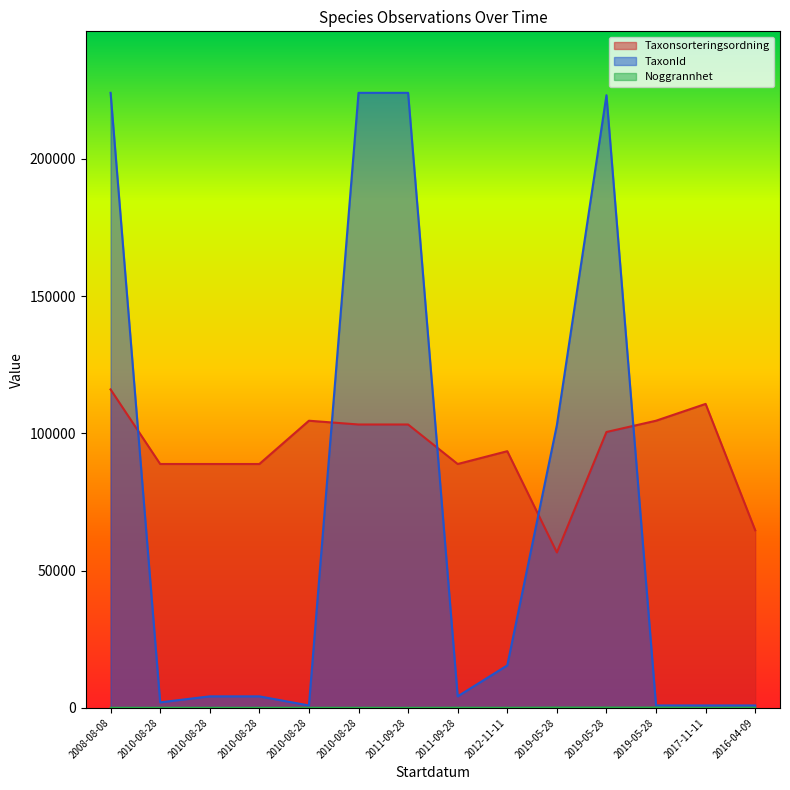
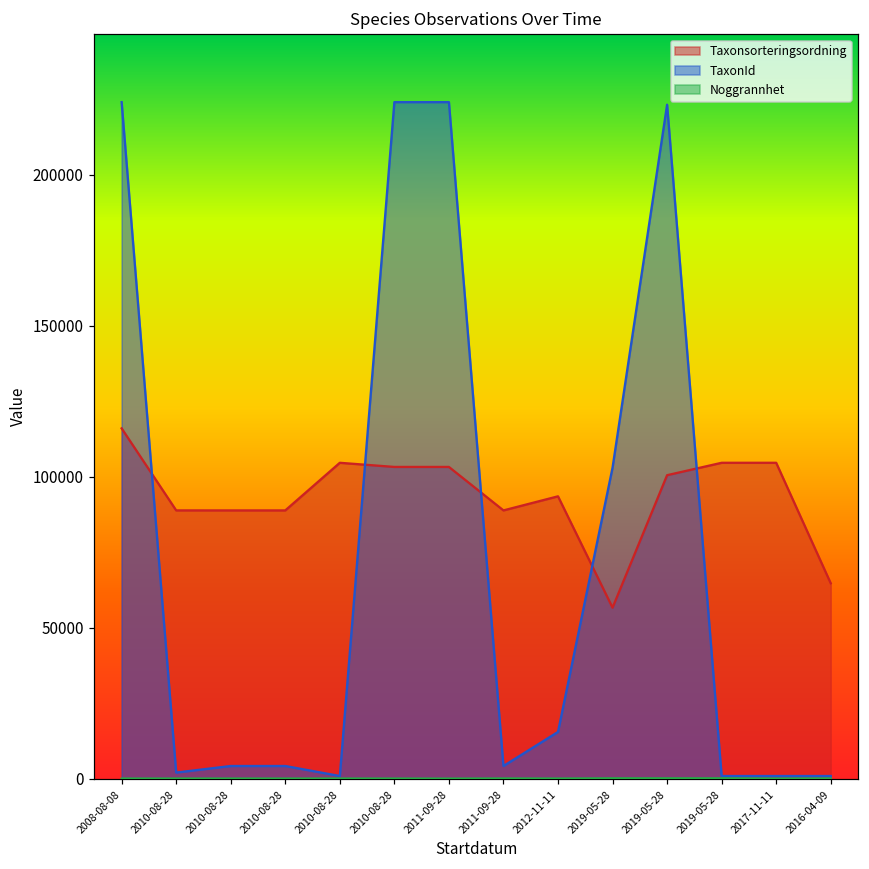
  {
    "Taxonsorteringsordning": {
      "2008-08-08": 116000,
      "2012-11-11": 94000,
-     "2017-11-11": 111000,
+     "2017-11-11": 105000,
      "2016-04-09": 65000
    },
    "TaxonId": {
      "2008-08-08": 224000,
      "2012-11-11": 15000
    },
    "Noggrannhet": {
      "2008-08-08": 0,
      "2012-11-11": 0
    }
  }
